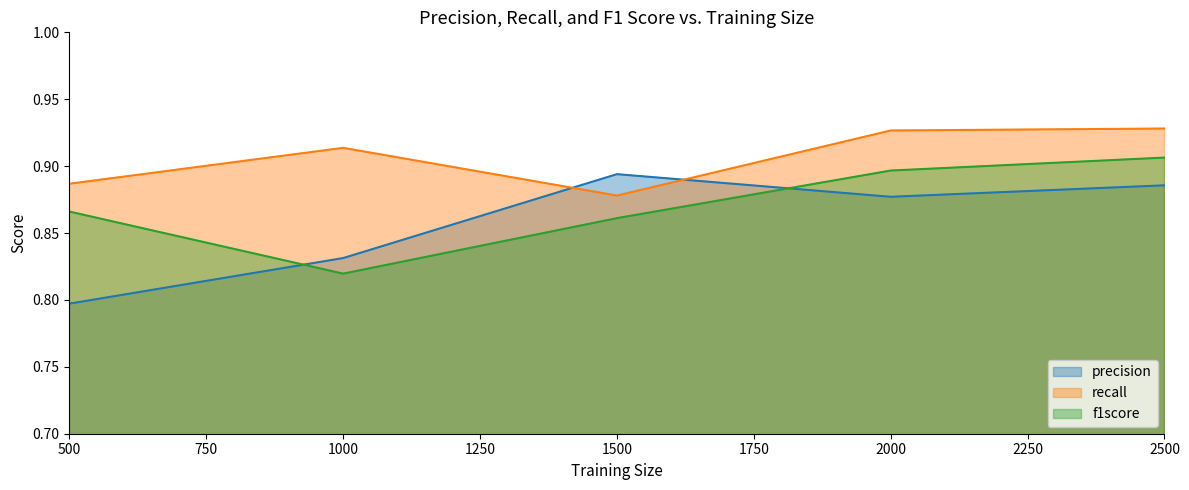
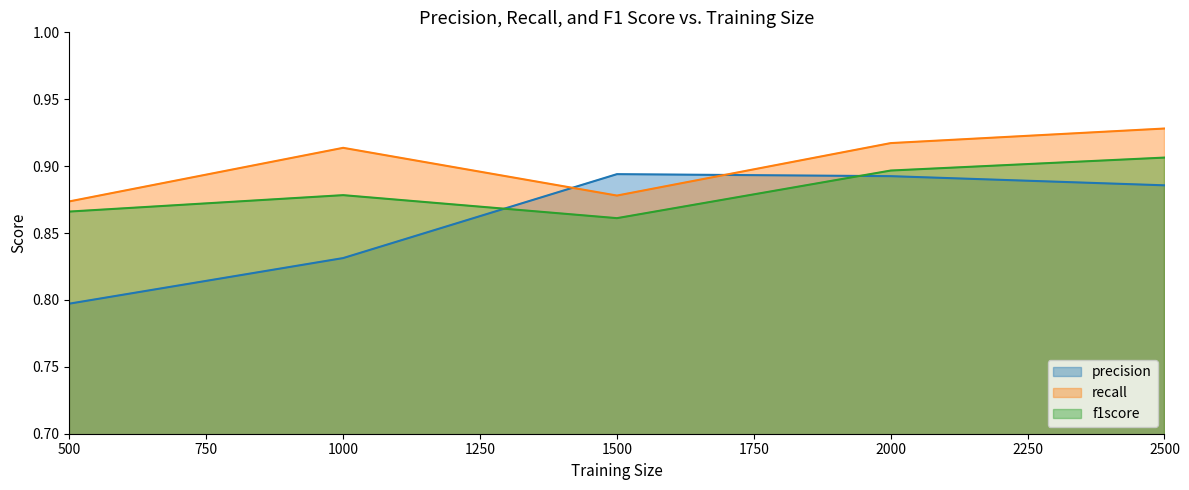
  {
    "precision": {
      "500": 0.797,
      "1000": 0.831,
      "1500": 0.894,
-     "2000": 0.877,
+     "2000": 0.893,
      "2500": 0.886
    },
    "recall": {
-     "500": 0.887,
+     "500": 0.874,
      "1000": 0.914,
      "1500": 0.878,
-     "2000": 0.927,
+     "2000": 0.917,
      "2500": 0.928
    },
    "f1score": {
      "500": 0.866,
-     "1000": 0.820,
+     "1000": 0.878,
      "1500": 0.861,
      "2000": 0.897,
      "2500": 0.906
    }
  }
